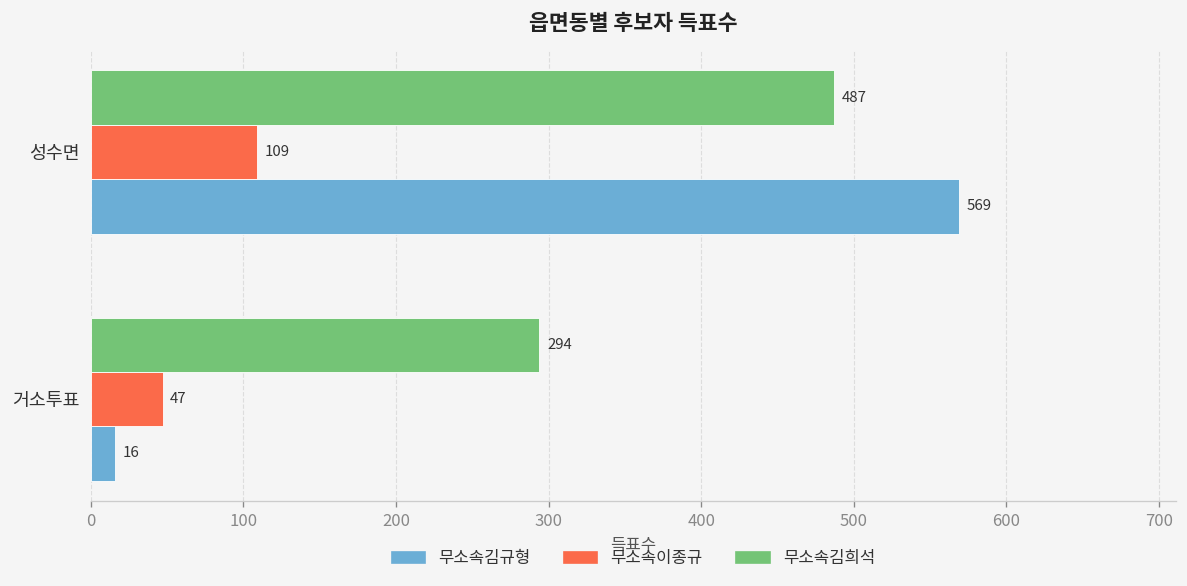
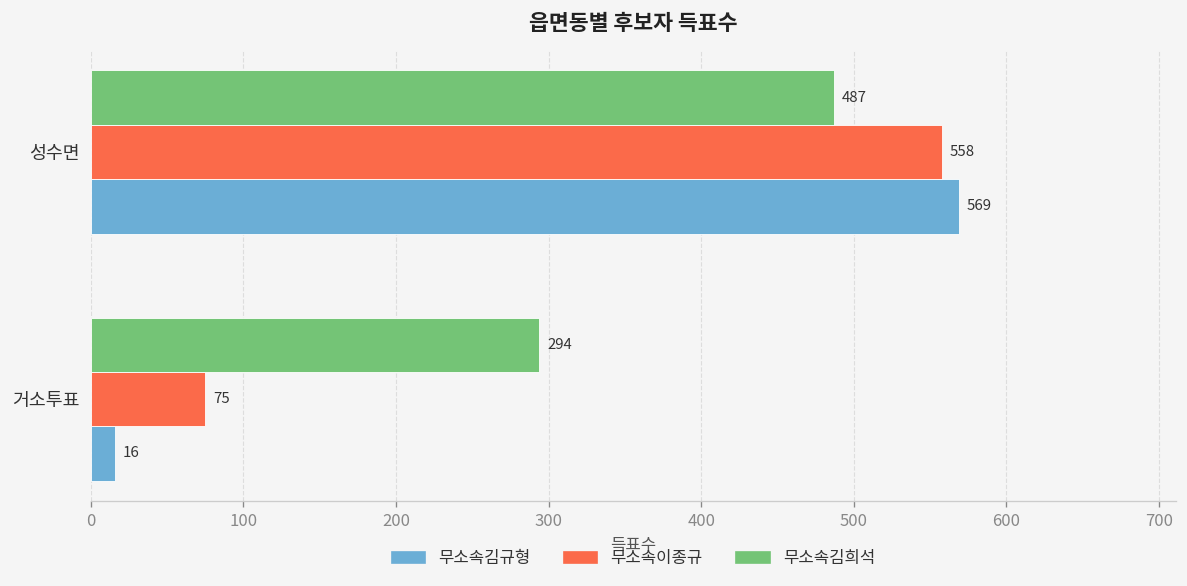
  {
    "무소속김규형": {
      "성수면": 569,
      "거소투표": 16
    },
    "무소속이종규": {
-     "성수면": 109,
-     "거소투표": 47
+     "성수면": 558,
+     "거소투표": 75
    },
    "무소속김희석": {
      "성수면": 487,
      "거소투표": 294
    }
  }
